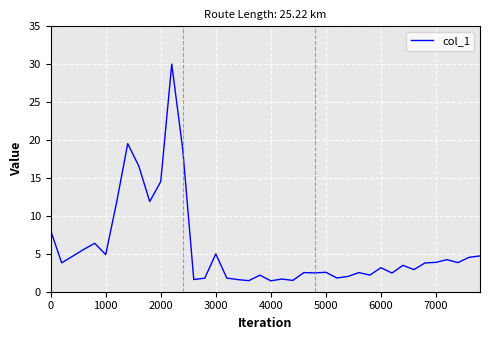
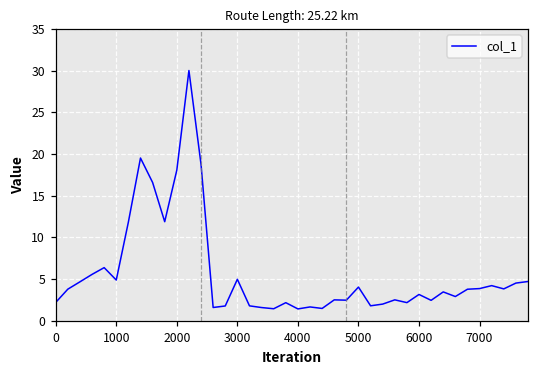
  {
-   "0": 8,
+   "0": 2,
    "1000": 5,
-   "2000": 15,
+   "2000": 18,
    "3000": 5,
    "4000": 1,
-   "5000": 3,
+   "5000": 4,
    "6000": 3,
    "7000": 4
  }
